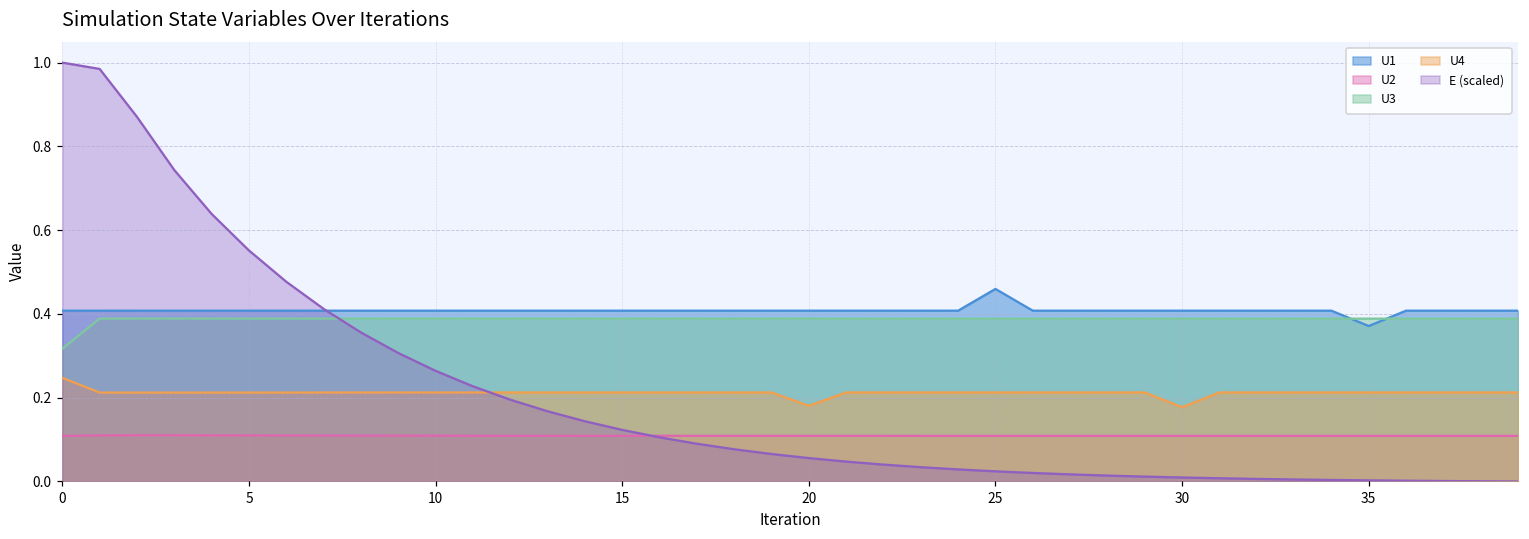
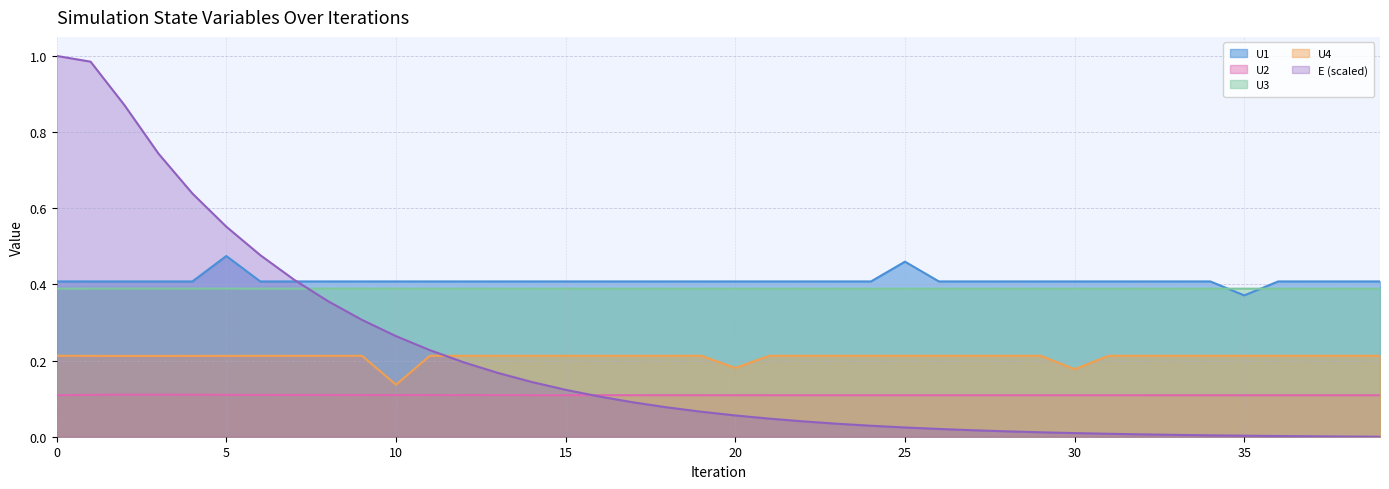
  {
    "U1": {
      "0": 0.41,
-     "5": 0.41,
+     "5": 0.47,
      "10": 0.41,
      "15": 0.41,
      "20": 0.41,
      "25": 0.46,
      "30": 0.41,
      "35": 0.37
    },
    "U3": {
-     "0": 0.32,
+     "0": 0.39,
      "5": 0.39,
      "10": 0.39,
      "15": 0.39,
      "20": 0.39,
      "25": 0.39,
      "30": 0.39,
      "35": 0.39
    },
    "U4": {
-     "0": 0.25,
+     "0": 0.21,
      "5": 0.21,
-     "10": 0.21,
+     "10": 0.14,
      "15": 0.21,
      "20": 0.18,
      "25": 0.21,
      "30": 0.18,
      "35": 0.21
    }
  }
